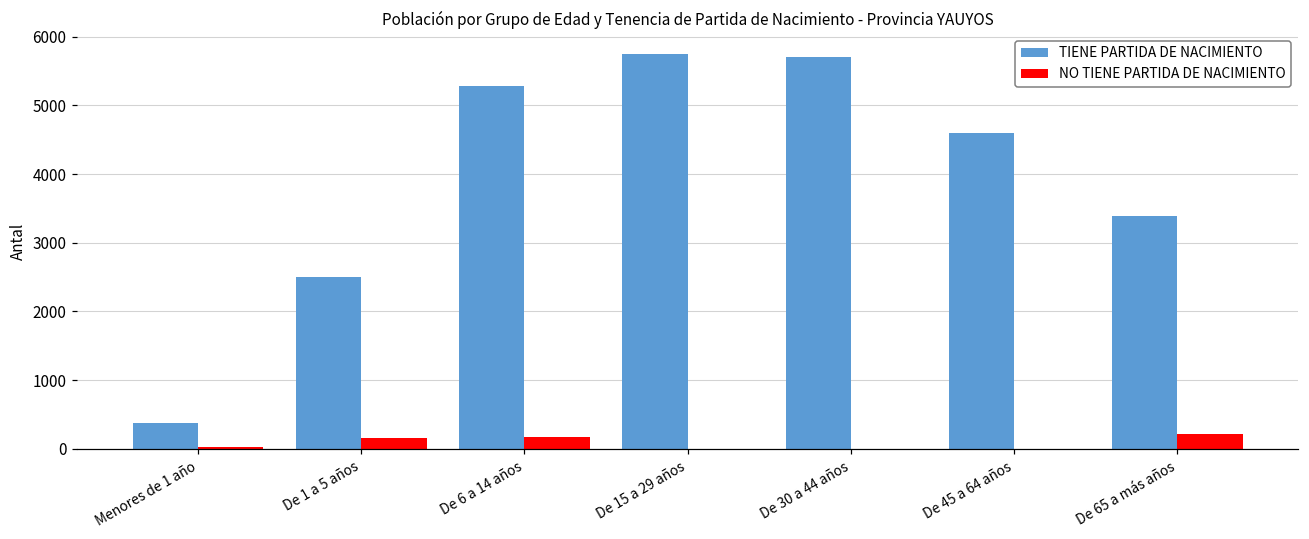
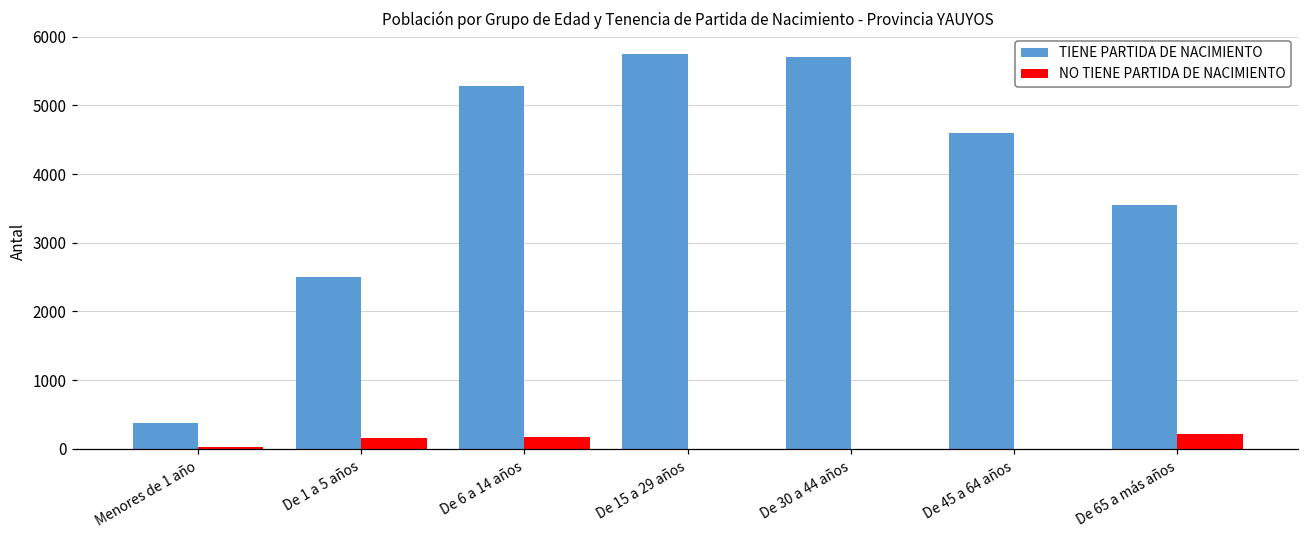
  {
    "TIENE PARTIDA DE NACIMIENTO": {
      "Menores de 1 año": 400,
      "De 1 a 5 años": 2500,
      "De 6 a 14 años": 5300,
      "De 15 a 29 años": 5800,
      "De 30 a 44 años": 5700,
      "De 45 a 64 años": 4600,
-     "De 65 a más años": 3400
+     "De 65 a más años": 3500
    },
    "NO TIENE PARTIDA DE NACIMIENTO": {
      "De 1 a 5 años": 200,
      "De 6 a 14 años": 200,
      "De 65 a más años": 200
    }
  }
